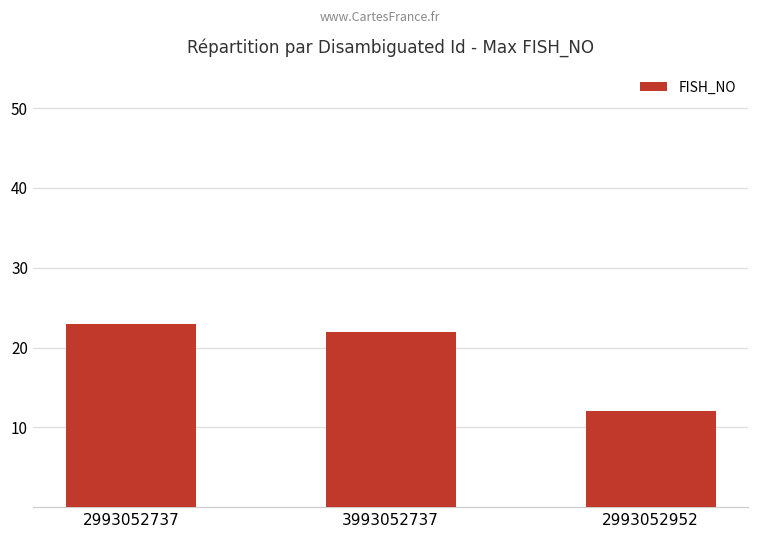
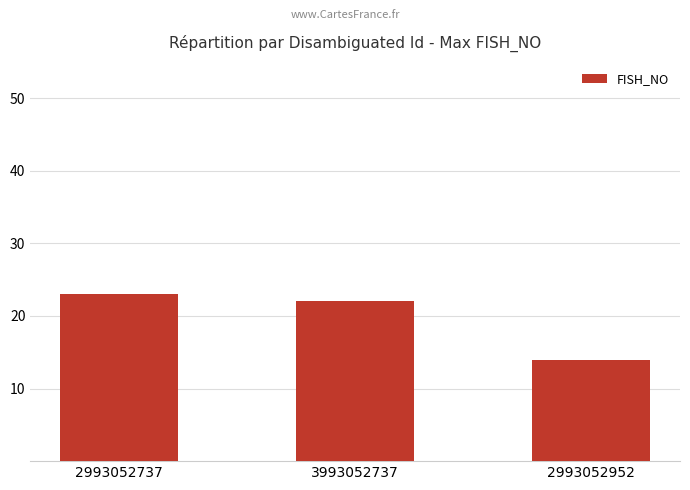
  {
    "2993052737": 23,
    "3993052737": 22,
-   "2993052952": 12
+   "2993052952": 14
  }
